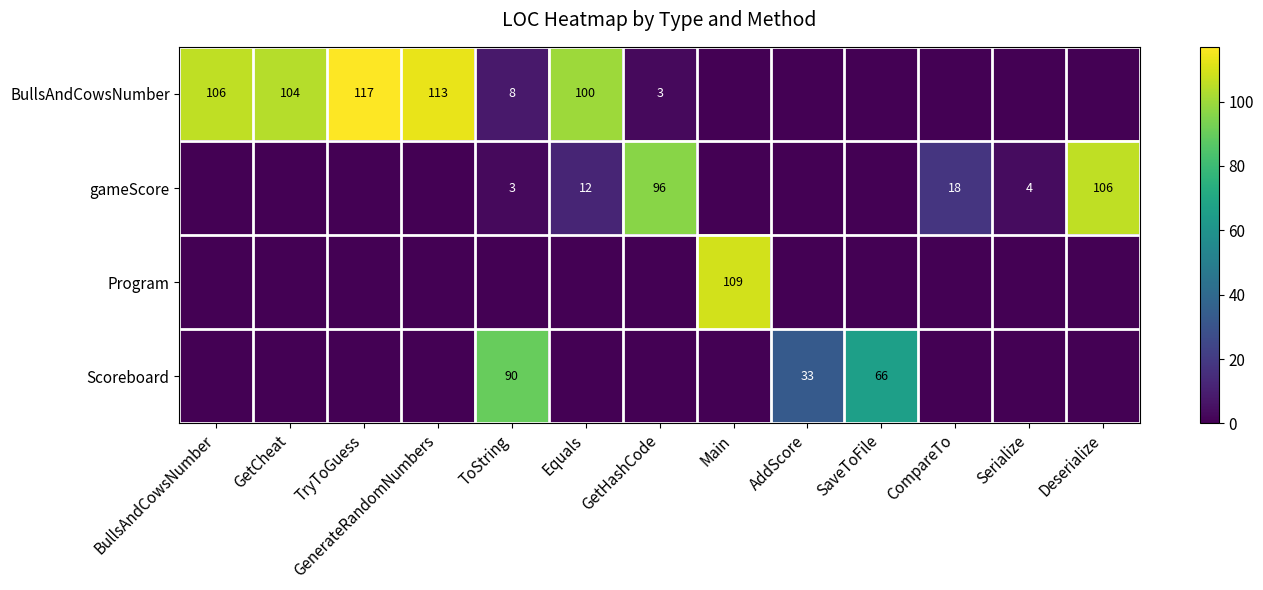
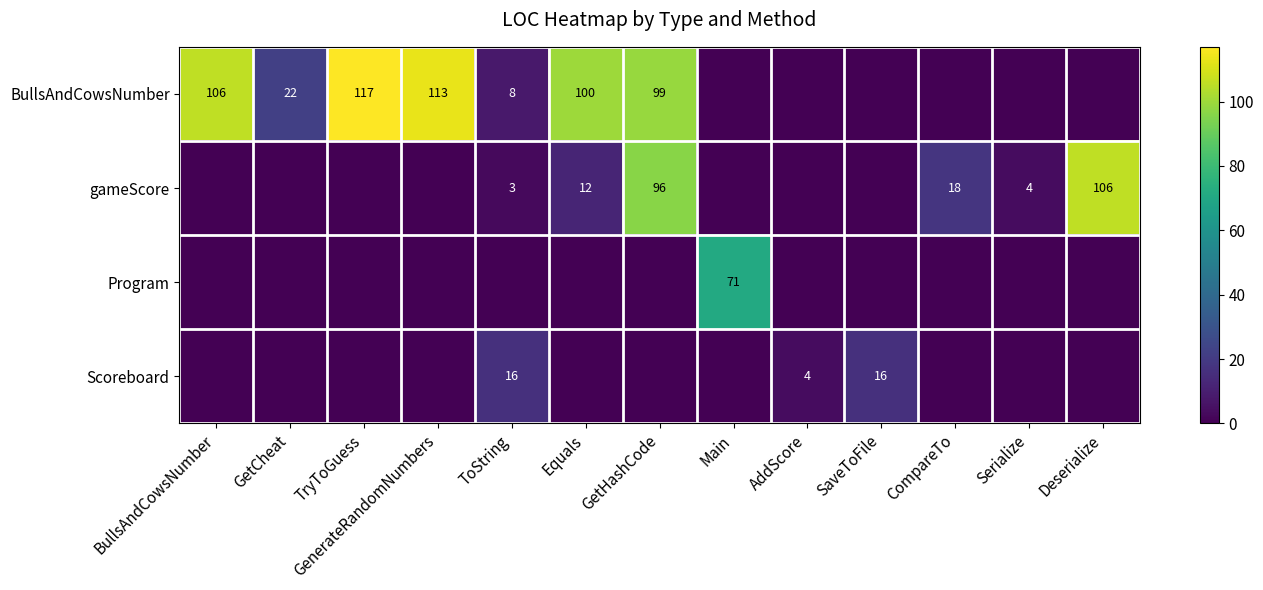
  {
    "BullsAndCowsNumber": {
      "BullsAndCowsNumber": 106,
-     "GetCheat": 104,
+     "GetCheat": 22,
      "TryToGuess": 117,
      "GenerateRandomNumbers": 113,
      "ToString": 8,
      "Equals": 100,
-     "GetHashCode": 3
+     "GetHashCode": 99
    },
    "gameScore": {
      "ToString": 3,
      "Equals": 12,
      "GetHashCode": 96,
      "CompareTo": 18,
      "Serialize": 4,
      "Deserialize": 106
    },
    "Program": {
-     "Main": 109
+     "Main": 71
    },
    "Scoreboard": {
-     "ToString": 90,
-     "AddScore": 33,
-     "SaveToFile": 66
+     "ToString": 16,
+     "AddScore": 4,
+     "SaveToFile": 16
    }
  }
